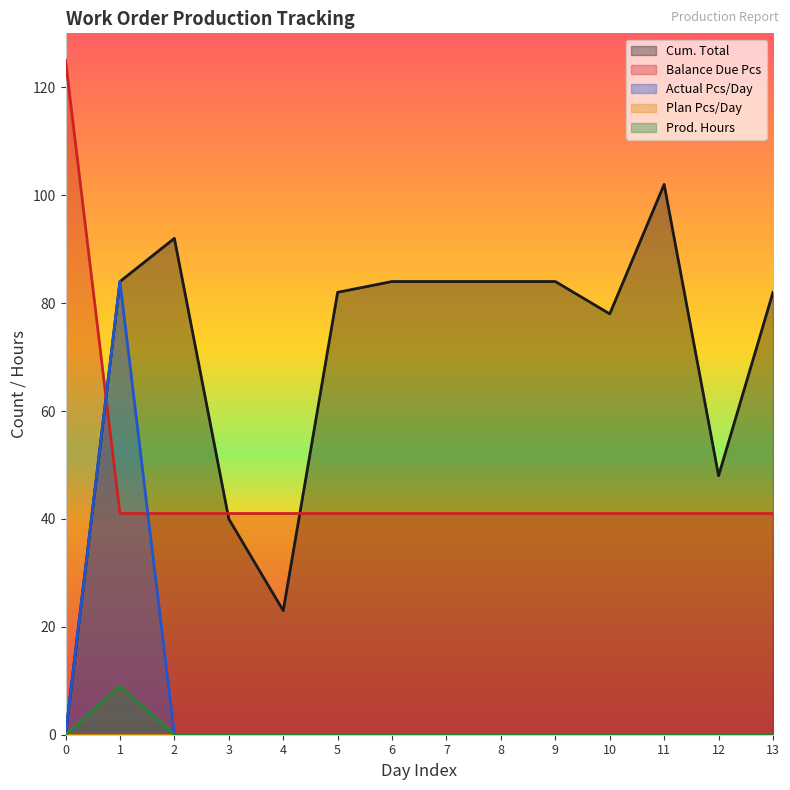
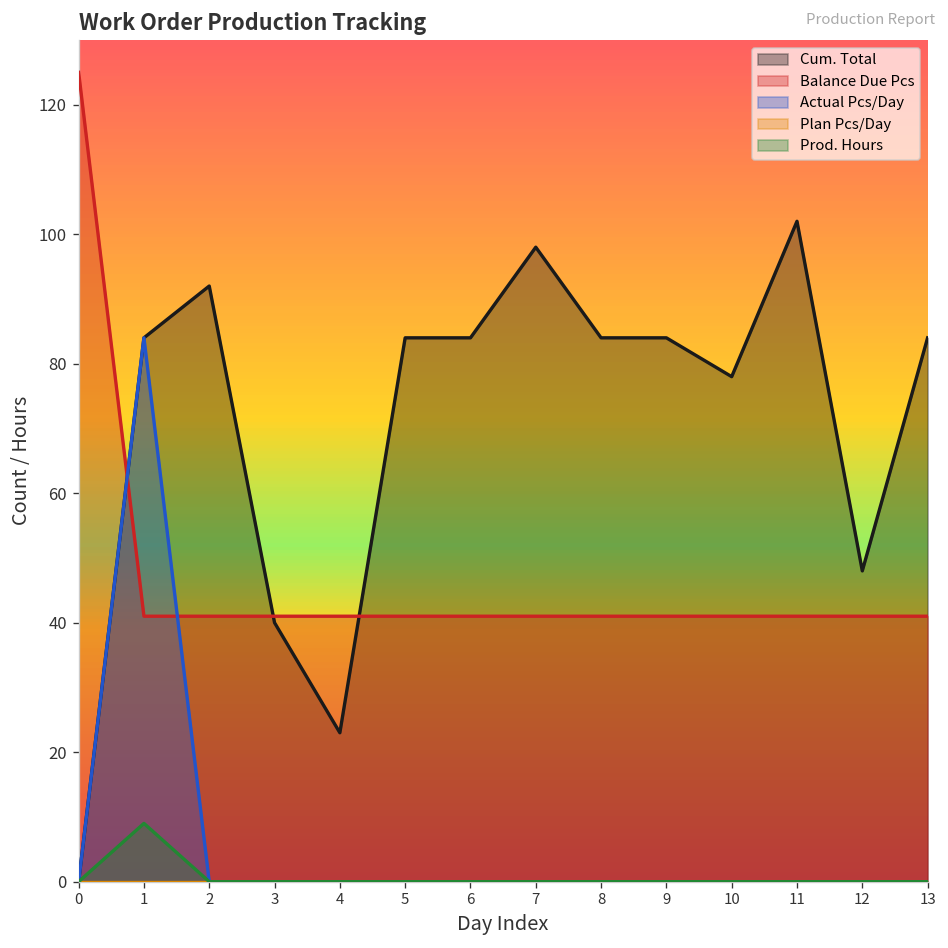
  {
    "Cum. Total": {
      "2": 92,
      "3": 40,
      "4": 23,
-     "5": 82,
+     "5": 84,
      "6": 84,
-     "7": 84,
+     "7": 98,
      "8": 84,
      "9": 84,
      "10": 78,
      "11": 102,
      "12": 48,
-     "13": 82
+     "13": 84
    },
    "Prod. Hours": {
      "1": 9
    }
  }
